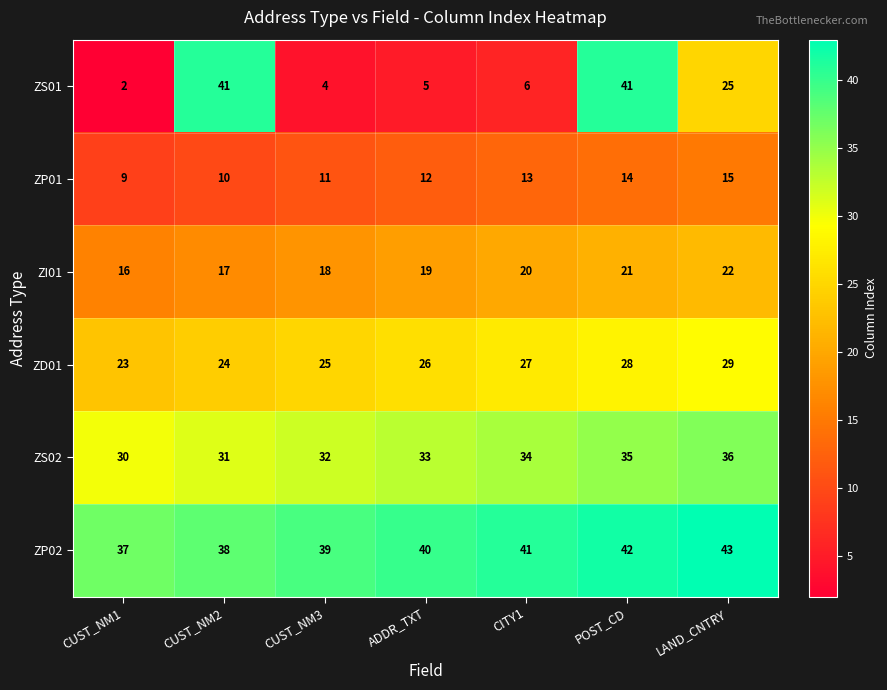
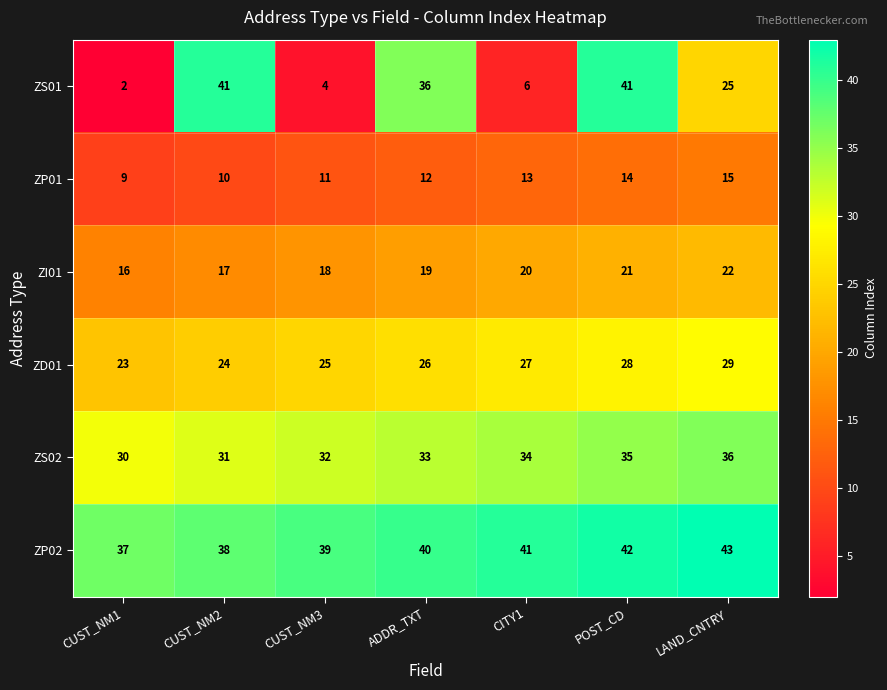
  {
    "ZS01": {
      "CUST_NM1": 2,
      "CUST_NM2": 41,
      "CUST_NM3": 4,
-     "ADDR_TXT": 5,
+     "ADDR_TXT": 36,
      "CITY1": 6,
      "POST_CD": 41,
      "LAND_CNTRY": 25
    },
    "ZP01": {
      "CUST_NM1": 9,
      "CUST_NM2": 10,
      "CUST_NM3": 11,
      "ADDR_TXT": 12,
      "CITY1": 13,
      "POST_CD": 14,
      "LAND_CNTRY": 15
    },
    "ZI01": {
      "CUST_NM1": 16,
      "CUST_NM2": 17,
      "CUST_NM3": 18,
      "ADDR_TXT": 19,
      "CITY1": 20,
      "POST_CD": 21,
      "LAND_CNTRY": 22
    },
    "ZD01": {
      "CUST_NM1": 23,
      "CUST_NM2": 24,
      "CUST_NM3": 25,
      "ADDR_TXT": 26,
      "CITY1": 27,
      "POST_CD": 28,
      "LAND_CNTRY": 29
    },
    "ZS02": {
      "CUST_NM1": 30,
      "CUST_NM2": 31,
      "CUST_NM3": 32,
      "ADDR_TXT": 33,
      "CITY1": 34,
      "POST_CD": 35,
      "LAND_CNTRY": 36
    },
    "ZP02": {
      "CUST_NM1": 37,
      "CUST_NM2": 38,
      "CUST_NM3": 39,
      "ADDR_TXT": 40,
      "CITY1": 41,
      "POST_CD": 42,
      "LAND_CNTRY": 43
    }
  }
